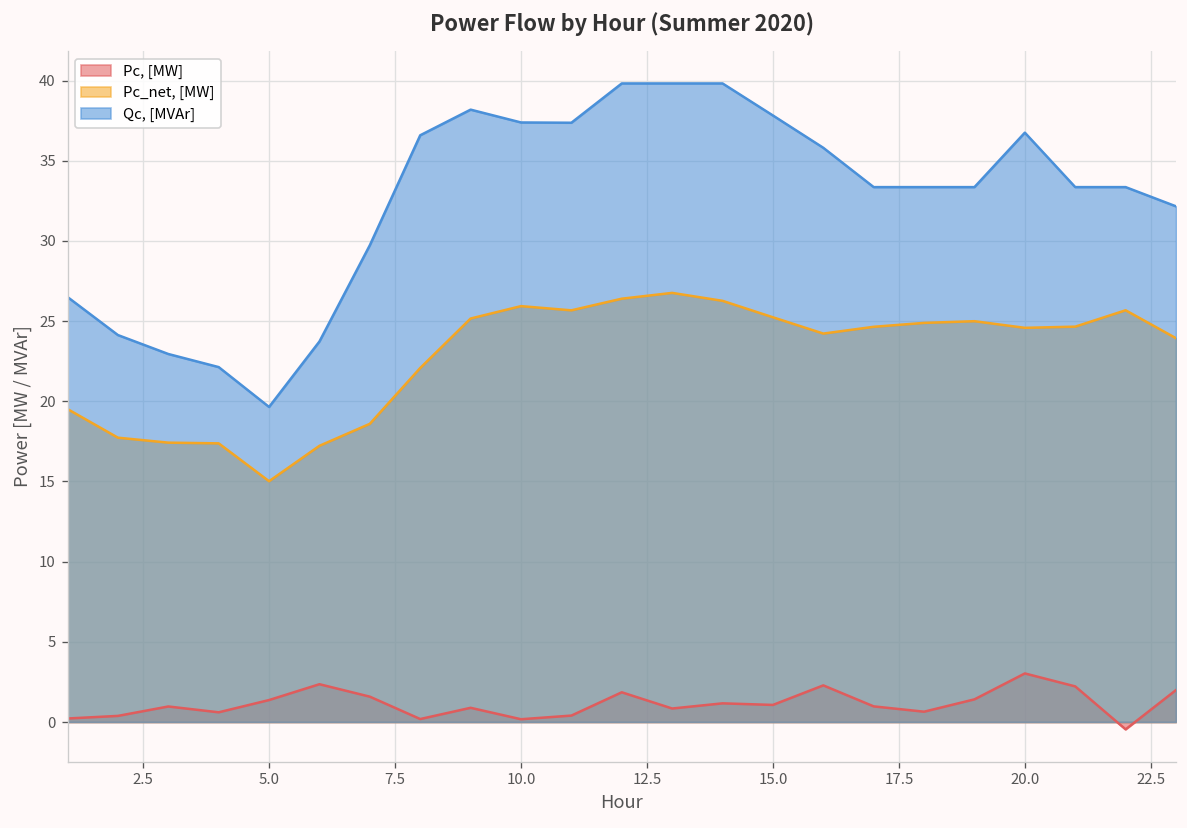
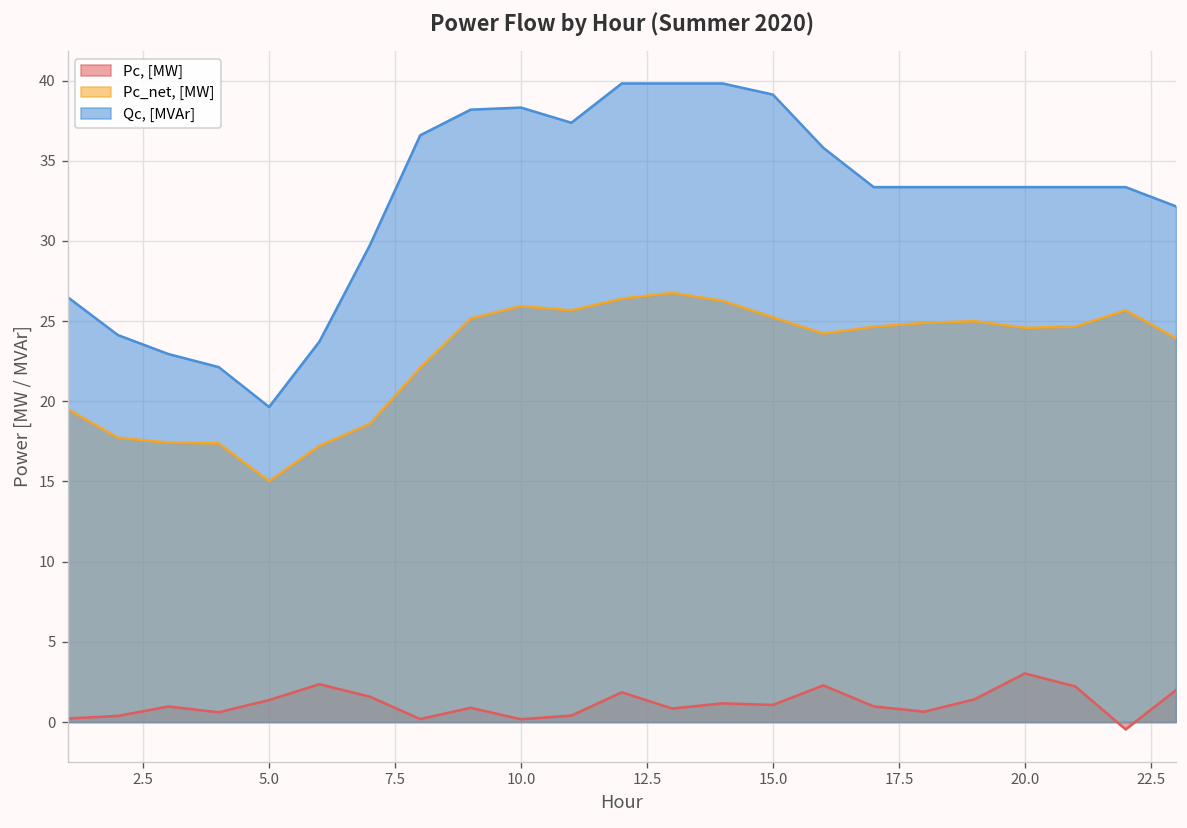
  {
    "Pc_net, [MW]": {
      "5.0": 15.0,
      "10.0": 25.9,
      "15.0": 25.2,
      "20.0": 24.6
    },
    "Qc, [MVAr]": {
      "5.0": 19.6,
-     "10.0": 37.4,
-     "15.0": 37.8,
-     "20.0": 36.8
+     "10.0": 38.3,
+     "15.0": 39.1,
+     "20.0": 33.4
    }
  }
